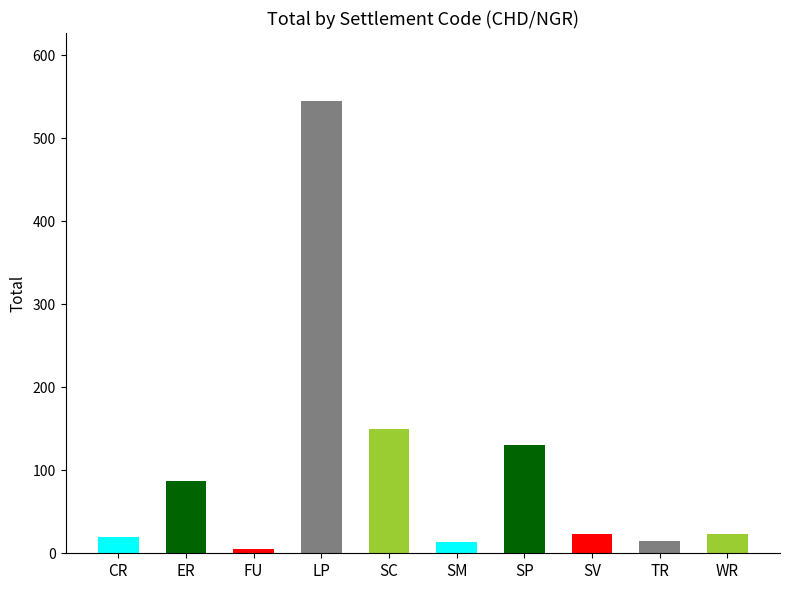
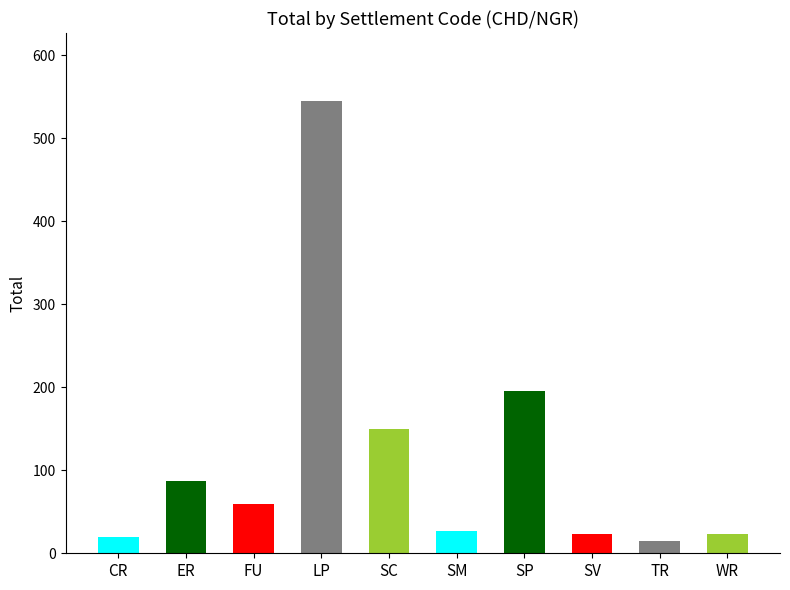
  {
    "CR": 20,
    "ER": 90,
-   "FU": 10,
+   "FU": 60,
    "LP": 550,
    "SC": 150,
-   "SM": 10,
-   "SP": 130,
+   "SM": 30,
+   "SP": 200,
    "SV": 20,
    "TR": 20,
    "WR": 20
  }
